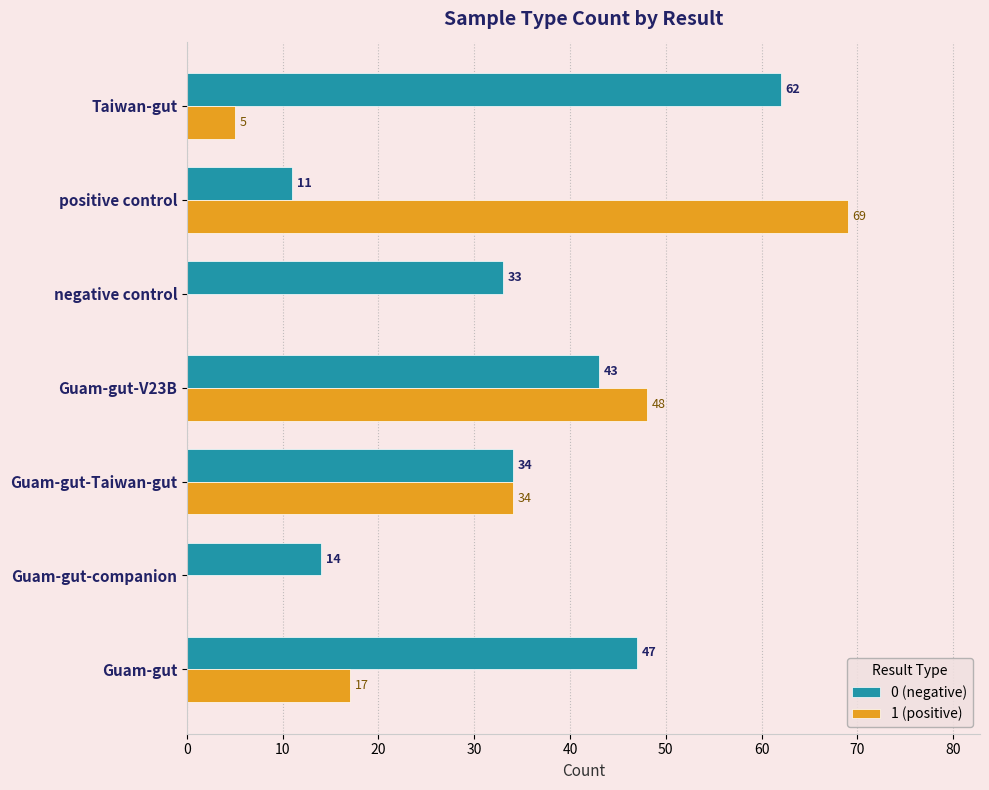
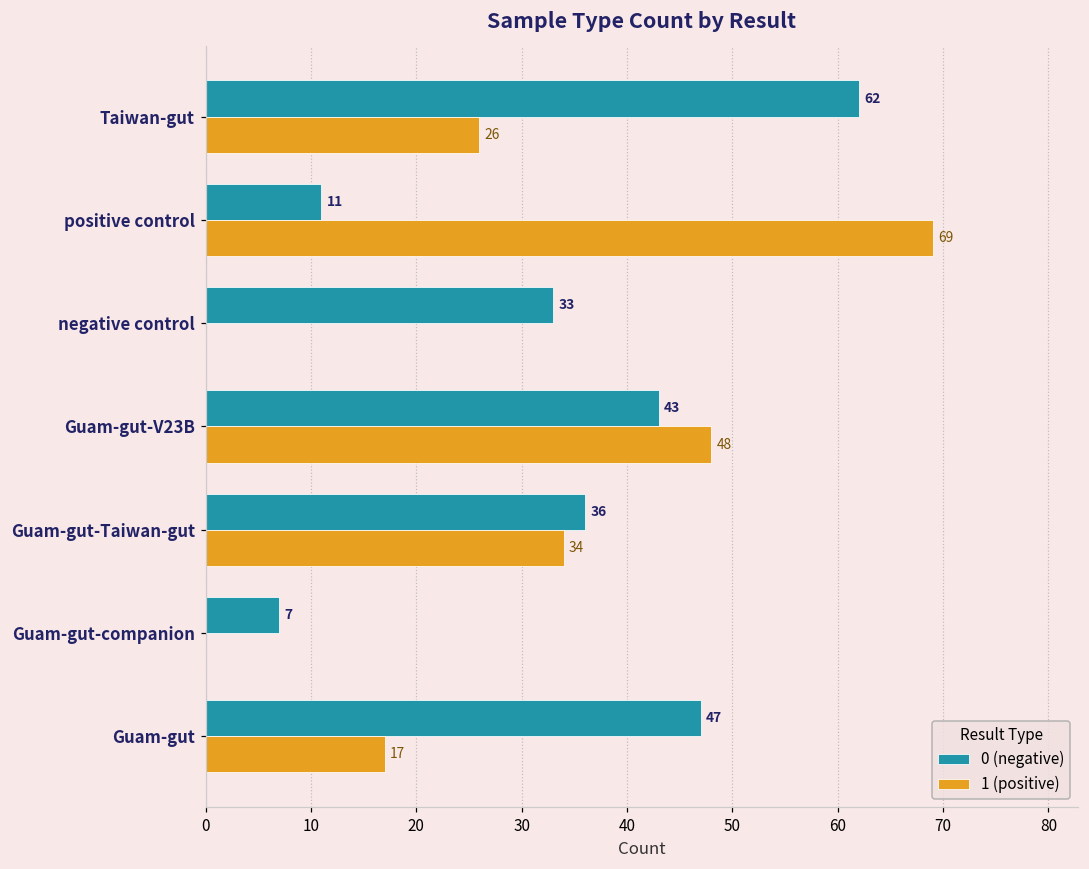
  {
    "0 (negative)": {
      "Taiwan-gut": 62,
      "positive control": 11,
      "negative control": 33,
      "Guam-gut-V23B": 43,
-     "Guam-gut-Taiwan-gut": 34,
-     "Guam-gut-companion": 14,
+     "Guam-gut-Taiwan-gut": 36,
+     "Guam-gut-companion": 7,
      "Guam-gut": 47
    },
    "1 (positive)": {
-     "Taiwan-gut": 5,
+     "Taiwan-gut": 26,
      "positive control": 69,
      "Guam-gut-V23B": 48,
      "Guam-gut-Taiwan-gut": 34,
      "Guam-gut": 17
    }
  }
